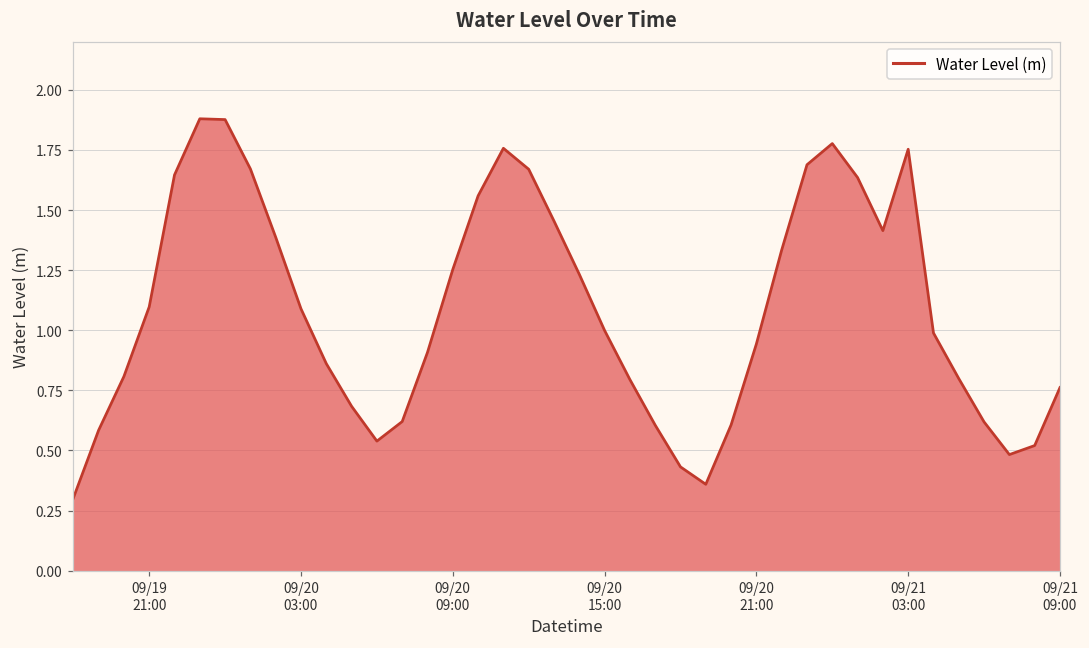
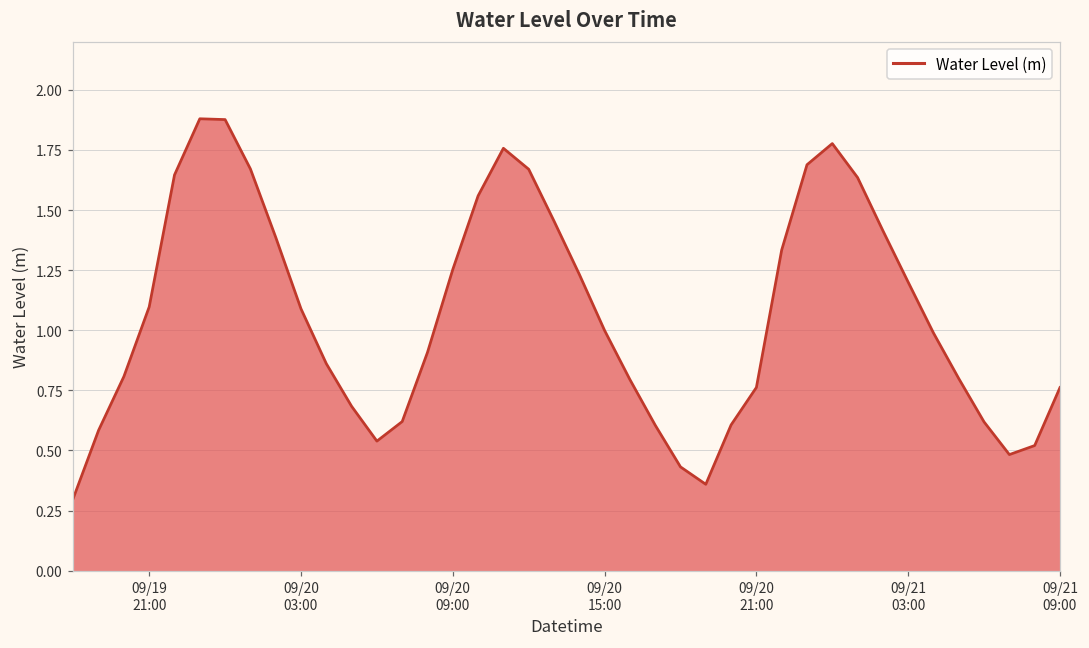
  {
    "09/19 21:00": 1.10,
    "09/20 03:00": 1.09,
    "09/20 09:00": 1.25,
    "09/20 15:00": 1.00,
-   "09/20 21:00": 0.94,
-   "09/21 03:00": 1.75,
+   "09/20 21:00": 0.76,
+   "09/21 03:00": 1.20,
    "09/21 09:00": 0.76
  }
